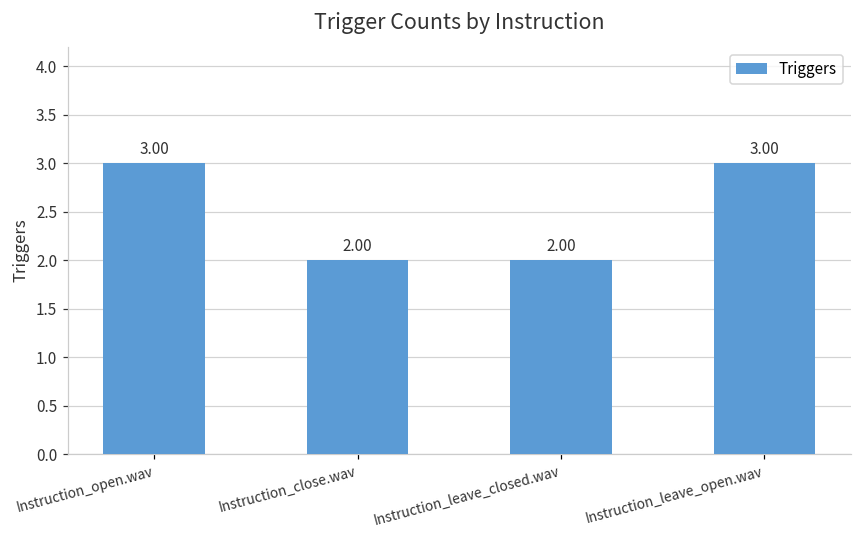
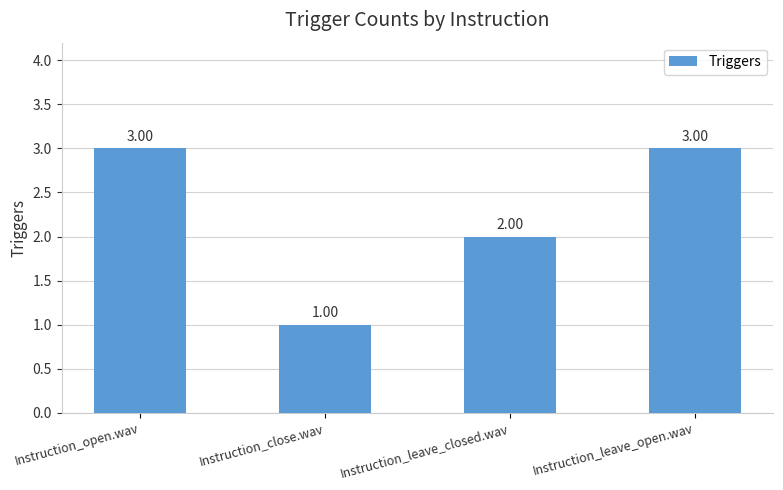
  {
    "Instruction_open.wav": 3.00,
-   "Instruction_close.wav": 2.00,
+   "Instruction_close.wav": 1.00,
    "Instruction_leave_closed.wav": 2.00,
    "Instruction_leave_open.wav": 3.00
  }
